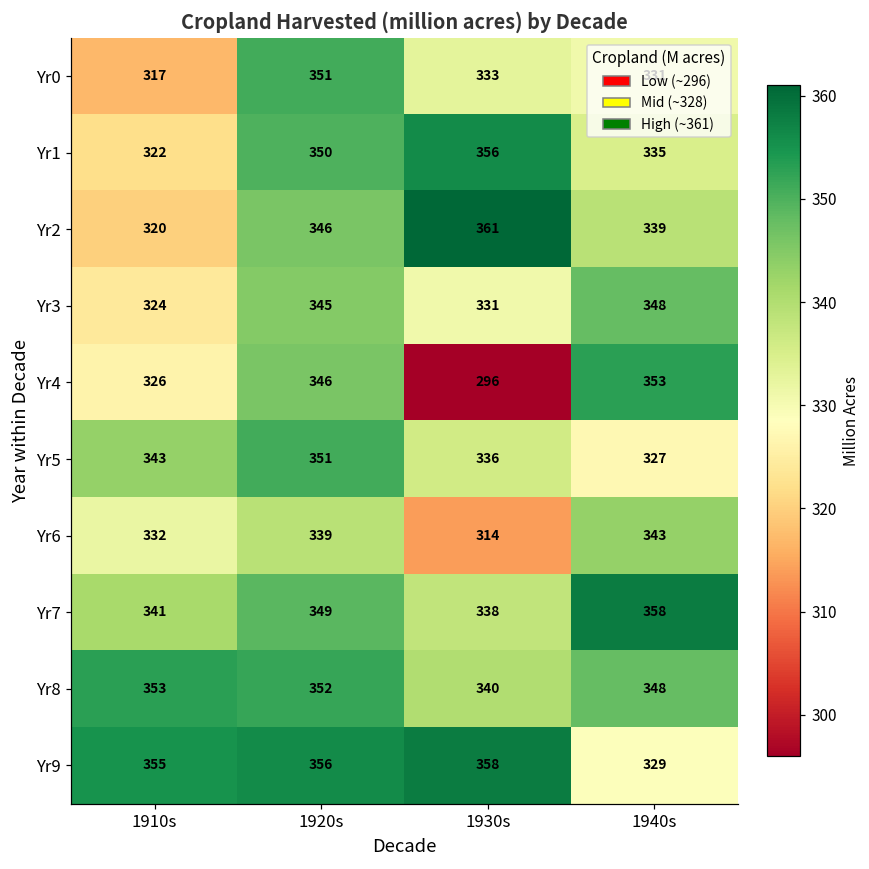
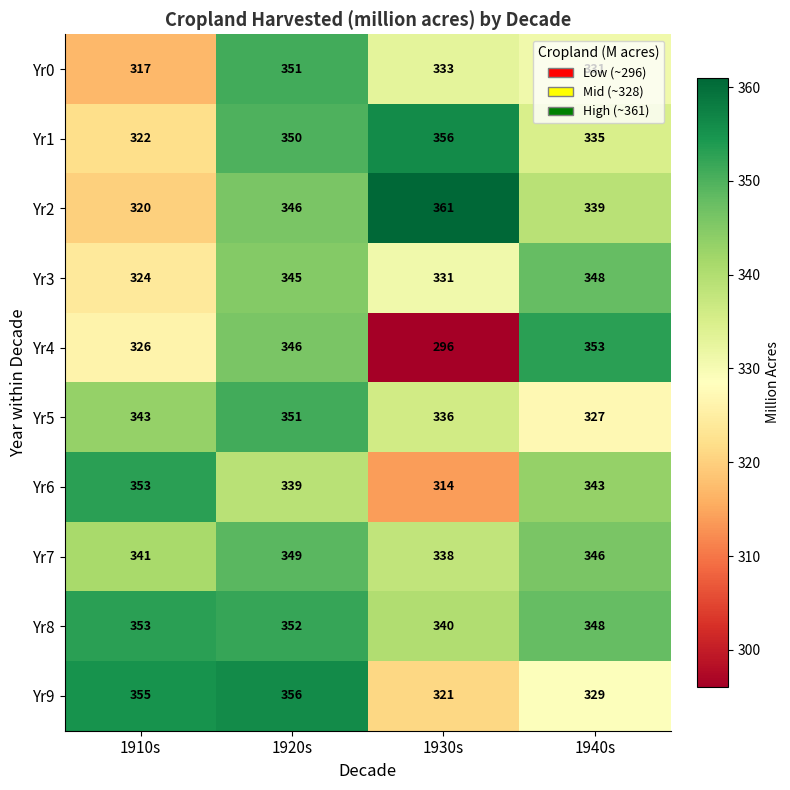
  {
    "Yr0": {
      "1910s": 317,
      "1920s": 351,
      "1930s": 333
    },
    "Yr1": {
      "1910s": 322,
      "1920s": 350,
      "1930s": 356,
      "1940s": 335
    },
    "Yr2": {
      "1910s": 320,
      "1920s": 346,
      "1930s": 361,
      "1940s": 339
    },
    "Yr3": {
      "1910s": 324,
      "1920s": 345,
      "1930s": 331,
      "1940s": 348
    },
    "Yr4": {
      "1910s": 326,
      "1920s": 346,
      "1930s": 296,
      "1940s": 353
    },
    "Yr5": {
      "1910s": 343,
      "1920s": 351,
      "1930s": 336,
      "1940s": 327
    },
    "Yr6": {
-     "1910s": 332,
+     "1910s": 353,
      "1920s": 339,
      "1930s": 314,
      "1940s": 343
    },
    "Yr7": {
      "1910s": 341,
      "1920s": 349,
      "1930s": 338,
-     "1940s": 358
+     "1940s": 346
    },
    "Yr8": {
      "1910s": 353,
      "1920s": 352,
      "1930s": 340,
      "1940s": 348
    },
    "Yr9": {
      "1910s": 355,
      "1920s": 356,
-     "1930s": 358,
+     "1930s": 321,
      "1940s": 329
    }
  }
